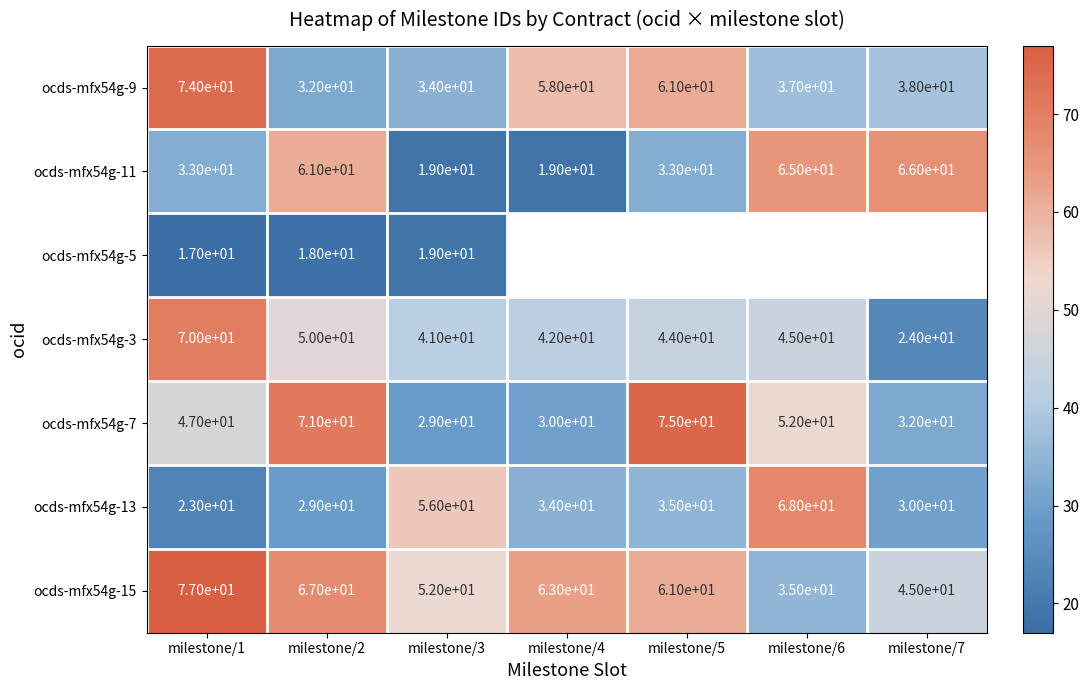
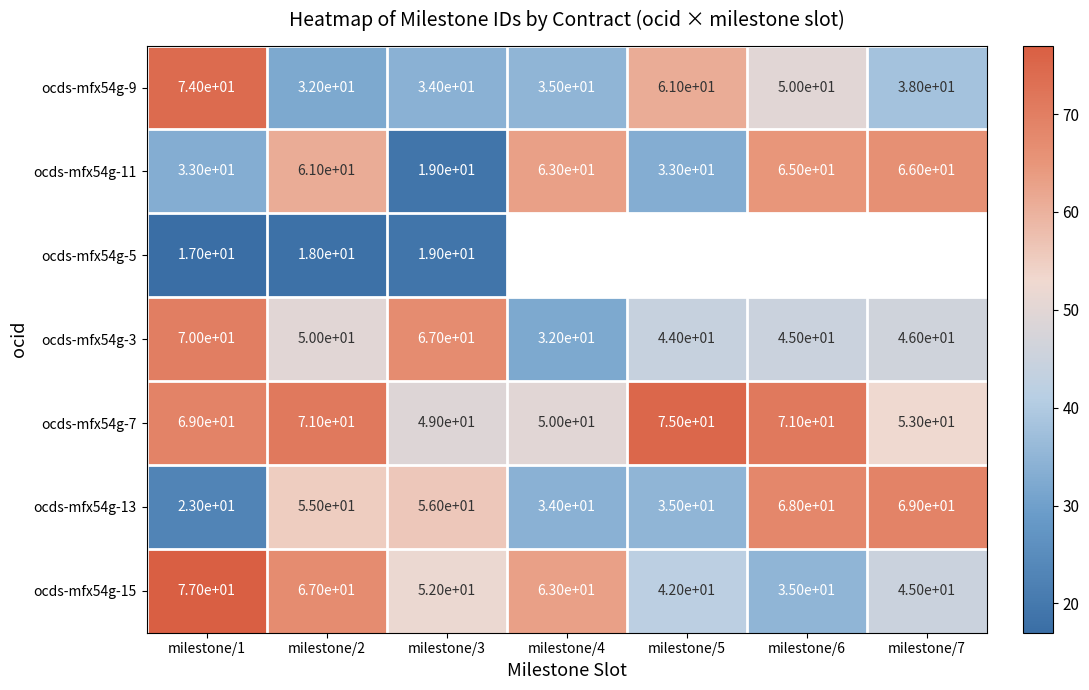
  {
    "ocds-mfx54g-9": {
      "milestone/1": "7.40e+01",
      "milestone/2": "3.20e+01",
      "milestone/3": "3.40e+01",
-     "milestone/4": "5.80e+01",
+     "milestone/4": "3.50e+01",
      "milestone/5": "6.10e+01",
-     "milestone/6": "3.70e+01",
+     "milestone/6": "5.00e+01",
      "milestone/7": "3.80e+01"
    },
    "ocds-mfx54g-11": {
      "milestone/1": "3.30e+01",
      "milestone/2": "6.10e+01",
      "milestone/3": "1.90e+01",
-     "milestone/4": "1.90e+01",
+     "milestone/4": "6.30e+01",
      "milestone/5": "3.30e+01",
      "milestone/6": "6.50e+01",
      "milestone/7": "6.60e+01"
    },
    "ocds-mfx54g-5": {
      "milestone/1": "1.70e+01",
      "milestone/2": "1.80e+01",
      "milestone/3": "1.90e+01"
    },
    "ocds-mfx54g-3": {
      "milestone/1": "7.00e+01",
      "milestone/2": "5.00e+01",
-     "milestone/3": "4.10e+01",
-     "milestone/4": "4.20e+01",
+     "milestone/3": "6.70e+01",
+     "milestone/4": "3.20e+01",
      "milestone/5": "4.40e+01",
      "milestone/6": "4.50e+01",
-     "milestone/7": "2.40e+01"
+     "milestone/7": "4.60e+01"
    },
    "ocds-mfx54g-7": {
-     "milestone/1": "4.70e+01",
+     "milestone/1": "6.90e+01",
      "milestone/2": "7.10e+01",
-     "milestone/3": "2.90e+01",
-     "milestone/4": "3.00e+01",
+     "milestone/3": "4.90e+01",
+     "milestone/4": "5.00e+01",
      "milestone/5": "7.50e+01",
-     "milestone/6": "5.20e+01",
-     "milestone/7": "3.20e+01"
+     "milestone/6": "7.10e+01",
+     "milestone/7": "5.30e+01"
    },
    "ocds-mfx54g-13": {
      "milestone/1": "2.30e+01",
-     "milestone/2": "2.90e+01",
+     "milestone/2": "5.50e+01",
      "milestone/3": "5.60e+01",
      "milestone/4": "3.40e+01",
      "milestone/5": "3.50e+01",
      "milestone/6": "6.80e+01",
-     "milestone/7": "3.00e+01"
+     "milestone/7": "6.90e+01"
    },
    "ocds-mfx54g-15": {
      "milestone/1": "7.70e+01",
      "milestone/2": "6.70e+01",
      "milestone/3": "5.20e+01",
      "milestone/4": "6.30e+01",
-     "milestone/5": "6.10e+01",
+     "milestone/5": "4.20e+01",
      "milestone/6": "3.50e+01",
      "milestone/7": "4.50e+01"
    }
  }
